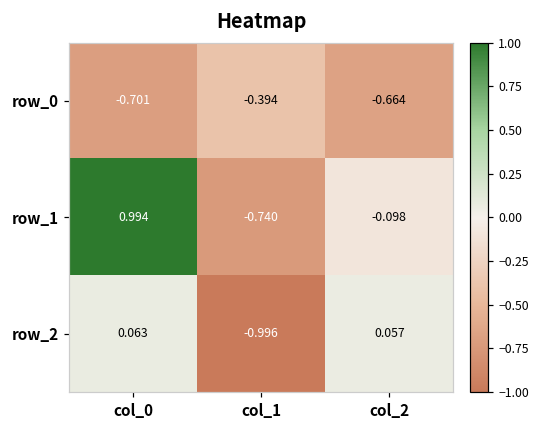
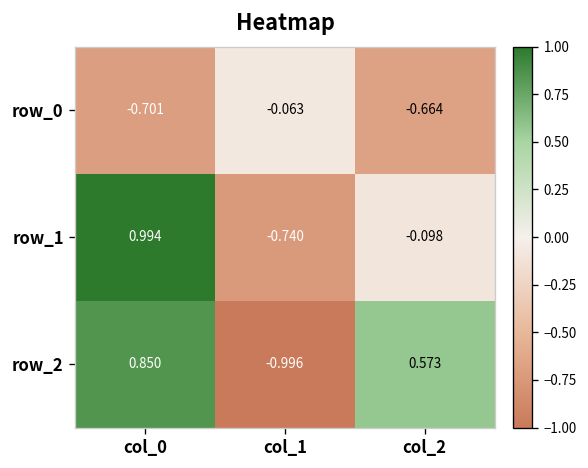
  {
    "row_0": {
      "col_0": -0.701,
-     "col_1": -0.394,
+     "col_1": -0.063,
      "col_2": -0.664
    },
    "row_1": {
      "col_0": 0.994,
      "col_1": -0.740,
      "col_2": -0.098
    },
    "row_2": {
-     "col_0": 0.063,
+     "col_0": 0.850,
      "col_1": -0.996,
-     "col_2": 0.057
+     "col_2": 0.573
    }
  }
